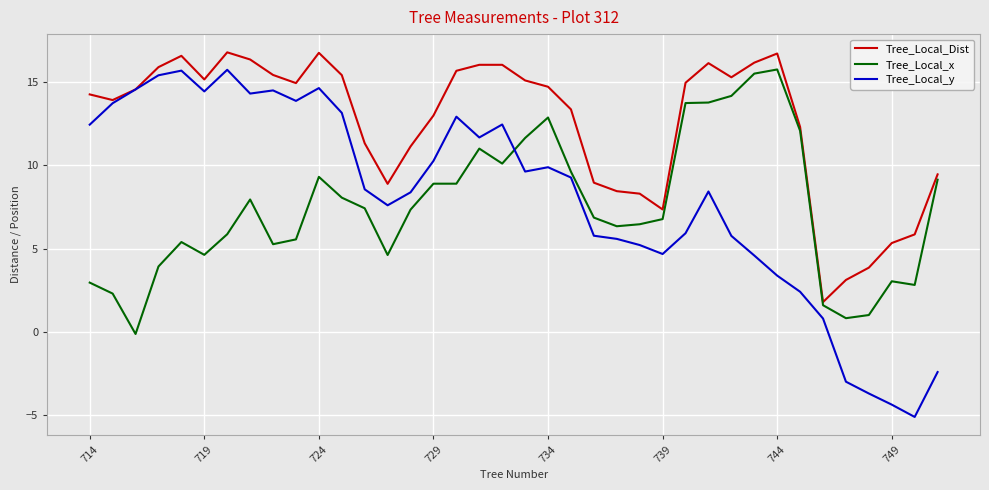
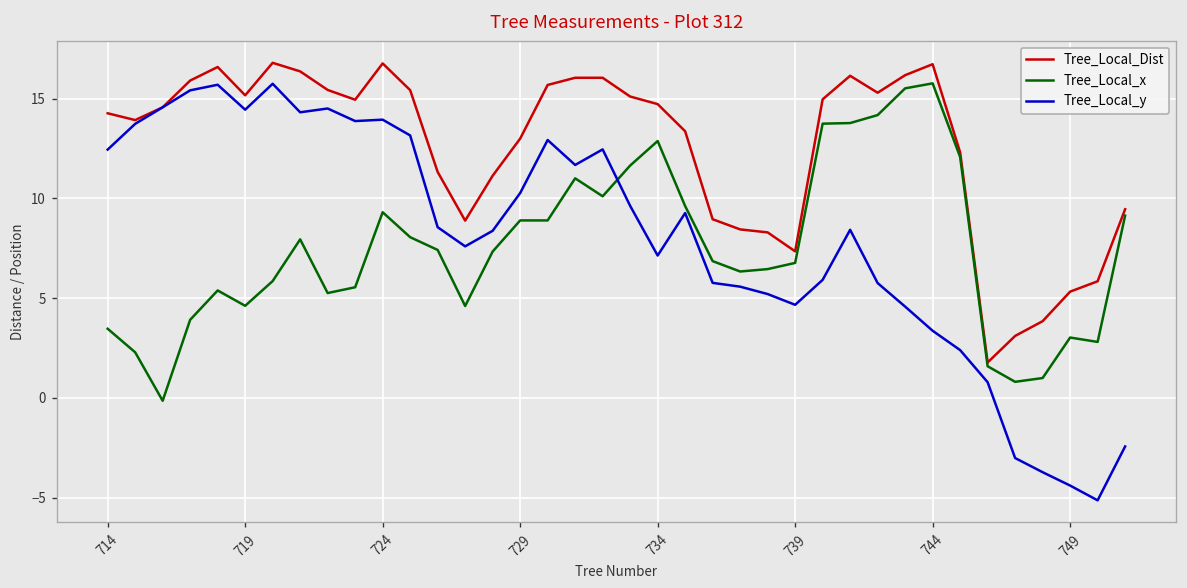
  {
    "Tree_Local_Dist": {
      "714": 14.3,
      "719": 15.2,
      "724": 16.8,
      "729": 13.0,
      "734": 14.7,
      "739": 7.4,
      "744": 16.7,
      "749": 5.3
    },
    "Tree_Local_x": {
-     "714": 3.0,
+     "714": 3.5,
      "719": 4.6,
      "724": 9.3,
      "729": 8.9,
      "734": 12.9,
      "739": 6.8,
      "744": 15.8,
      "749": 3.0
    },
    "Tree_Local_y": {
      "714": 12.5,
      "719": 14.5,
-     "724": 14.7,
+     "724": 14.0,
      "729": 10.3,
-     "734": 9.9,
+     "734": 7.1,
      "739": 4.7,
      "744": 3.4,
      "749": -4.4
    }
  }
